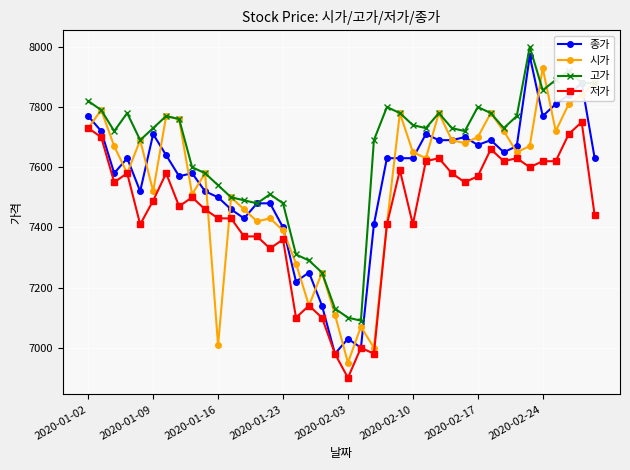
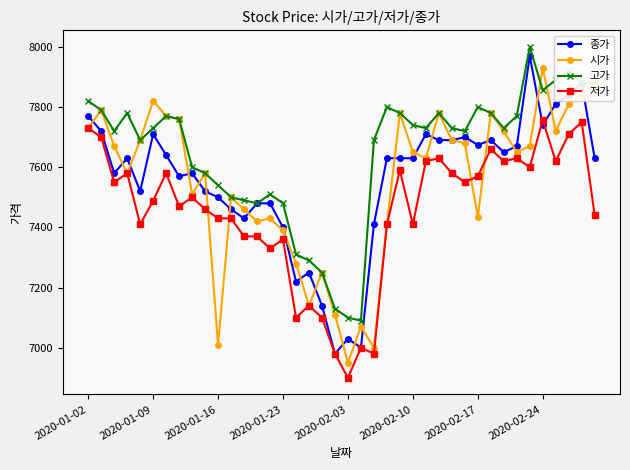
  {
    "종가": {
      "2020-01-02": 7770,
      "2020-01-09": 7710,
      "2020-01-16": 7500,
      "2020-01-23": 7400,
      "2020-02-03": 7030,
      "2020-02-10": 7630,
      "2020-02-17": 7670,
-     "2020-02-24": 7770
+     "2020-02-24": 7740
    },
    "시가": {
-     "2020-01-09": 7520,
+     "2020-01-09": 7820,
      "2020-01-16": 7010,
      "2020-01-23": 7390,
      "2020-02-03": 6950,
      "2020-02-10": 7650,
-     "2020-02-17": 7700,
+     "2020-02-17": 7440,
      "2020-02-24": 7930
    },
    "고가": {
      "2020-01-02": 7820,
      "2020-01-09": 7730,
      "2020-01-16": 7540,
      "2020-01-23": 7480,
      "2020-02-03": 7100,
      "2020-02-10": 7740,
      "2020-02-17": 7800,
      "2020-02-24": 7860
    },
    "저가": {
      "2020-01-09": 7490,
      "2020-01-16": 7430,
      "2020-01-23": 7360,
      "2020-02-03": 6900,
      "2020-02-10": 7410,
      "2020-02-17": 7570,
-     "2020-02-24": 7620
+     "2020-02-24": 7760
    }
  }
